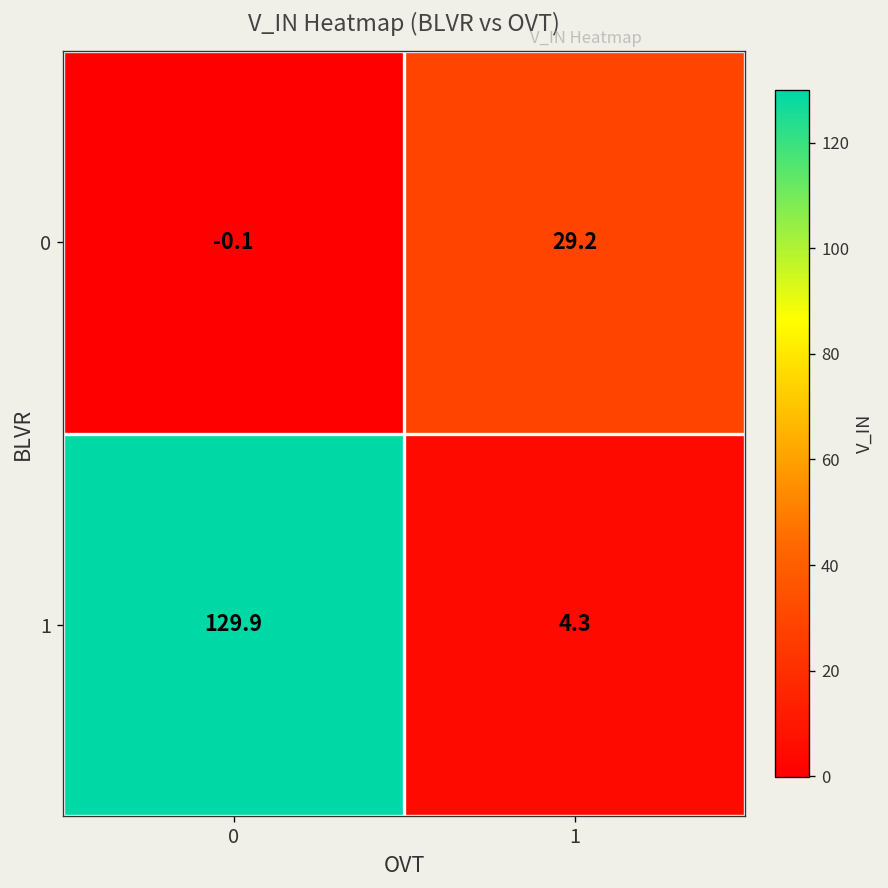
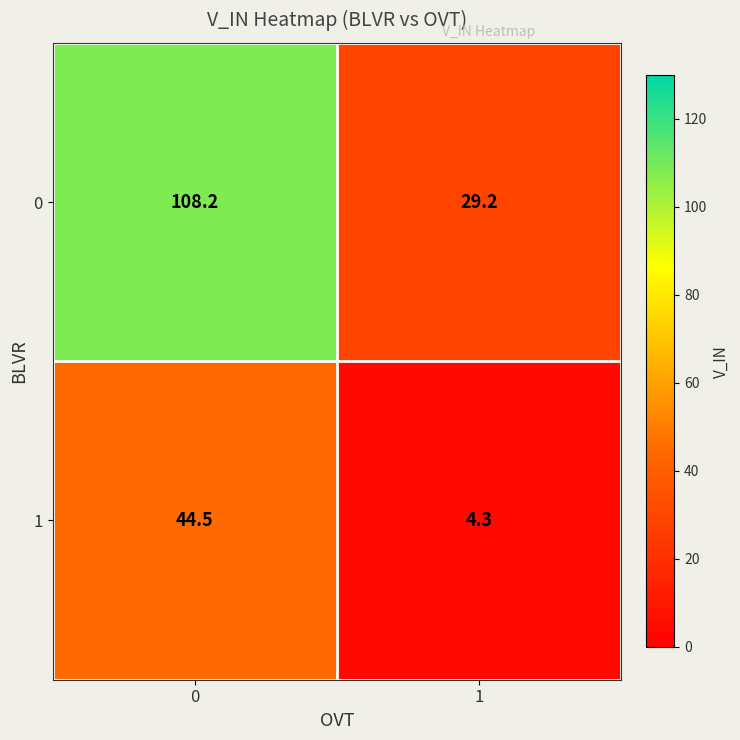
  {
    "0": {
-     "0": -0.1,
+     "0": 108.2,
      "1": 29.2
    },
    "1": {
-     "0": 129.9,
+     "0": 44.5,
      "1": 4.3
    }
  }
